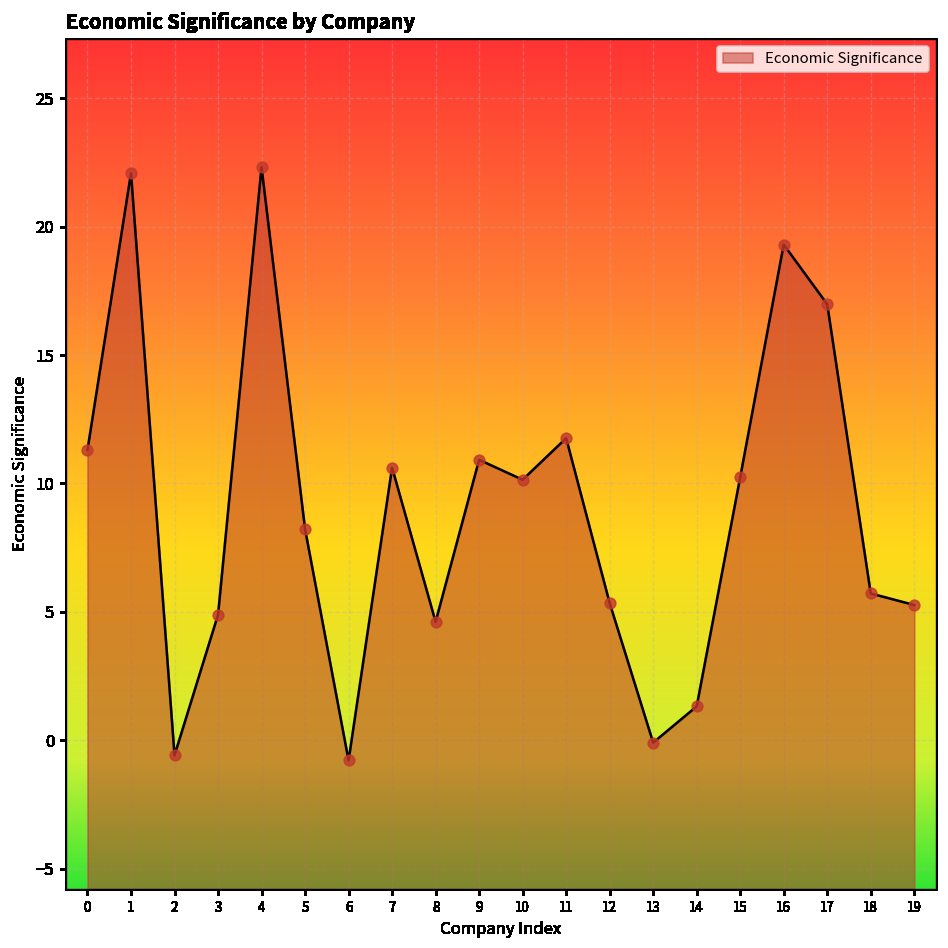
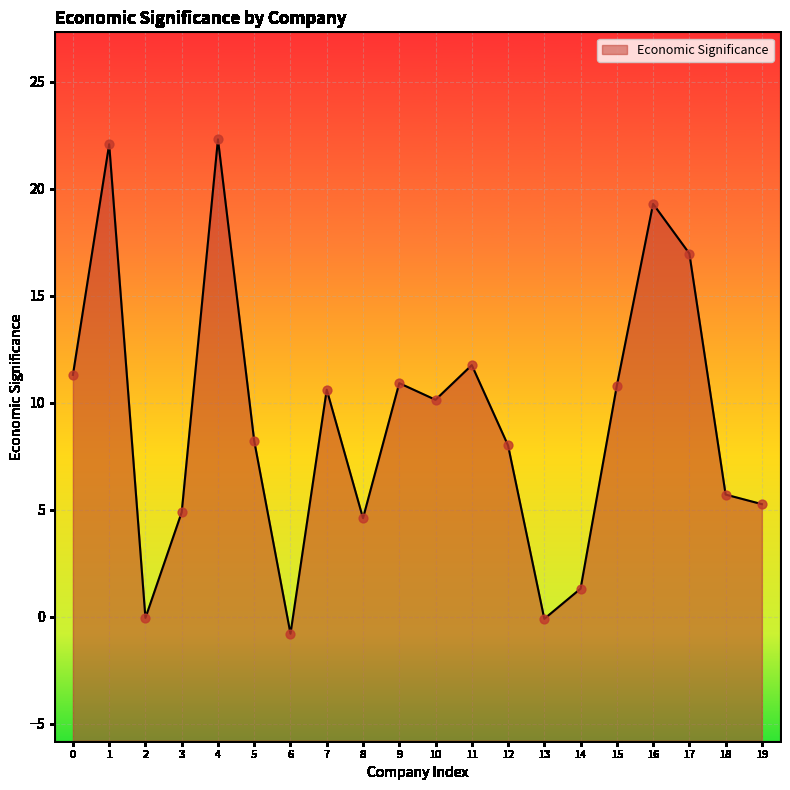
  {
    "0": 11.3,
    "1": 22.1,
-   "2": -0.6,
+   "2": -0.1,
    "3": 4.9,
    "4": 22.3,
    "5": 8.2,
    "6": -0.8,
    "7": 10.6,
    "8": 4.6,
    "9": 10.9,
    "10": 10.1,
    "11": 11.8,
-   "12": 5.3,
+   "12": 8.0,
    "13": -0.1,
    "14": 1.3,
-   "15": 10.2,
+   "15": 10.8,
    "16": 19.3,
    "17": 17.0,
    "18": 5.7,
    "19": 5.3
  }
